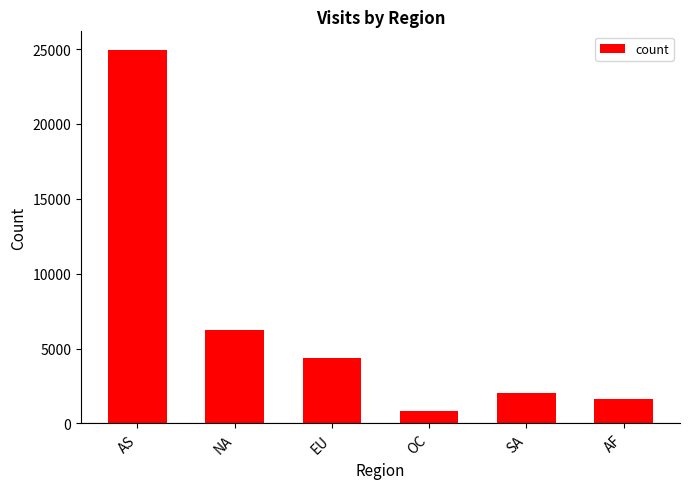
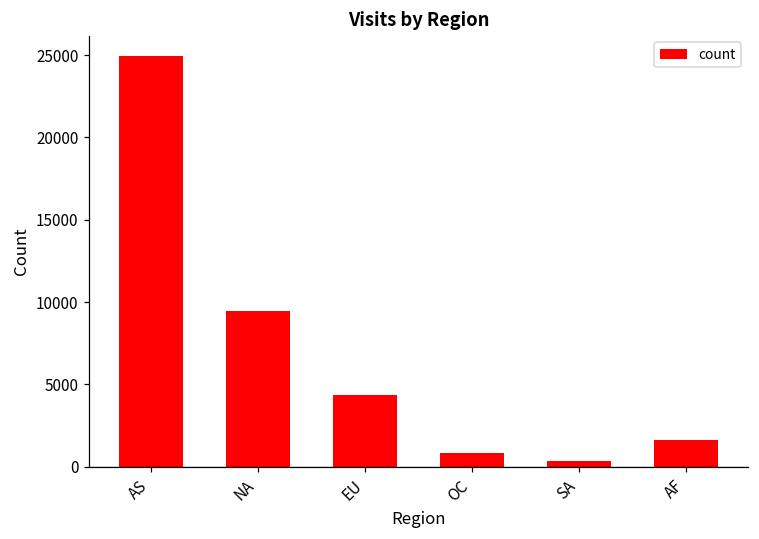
  {
    "AS": 24900,
-   "NA": 6200,
+   "NA": 9500,
    "EU": 4400,
    "OC": 800,
-   "SA": 2000,
+   "SA": 400,
    "AF": 1600
  }
